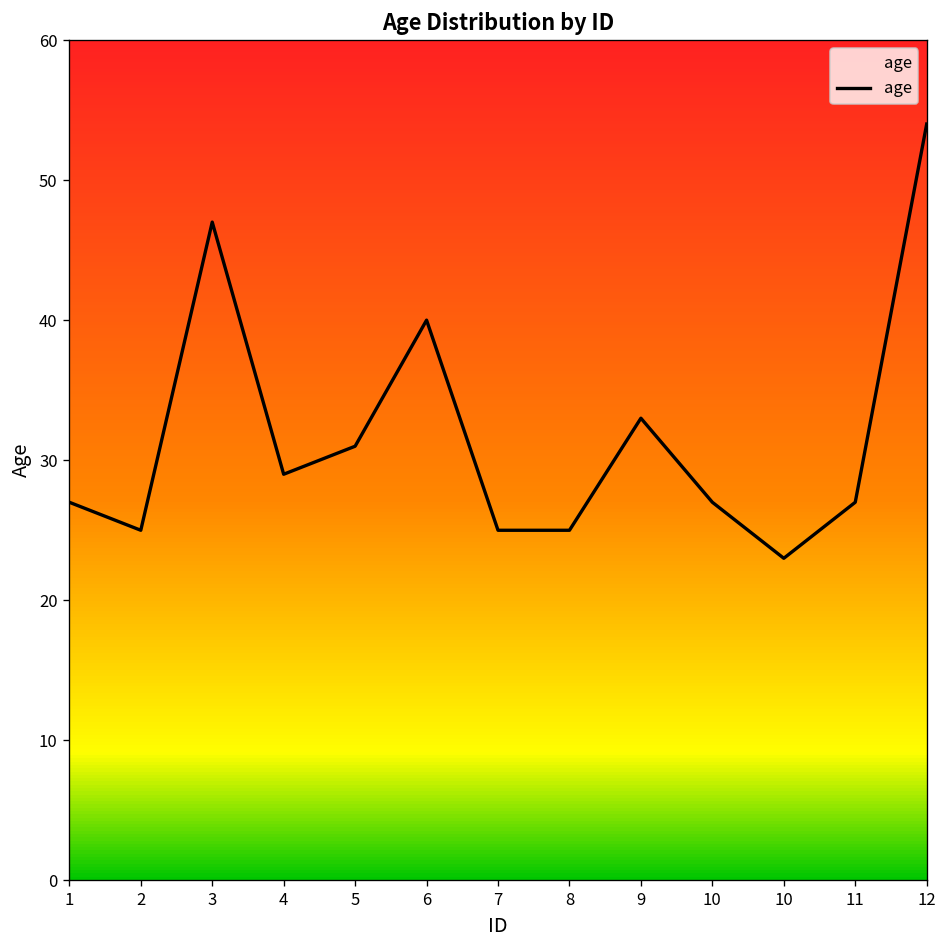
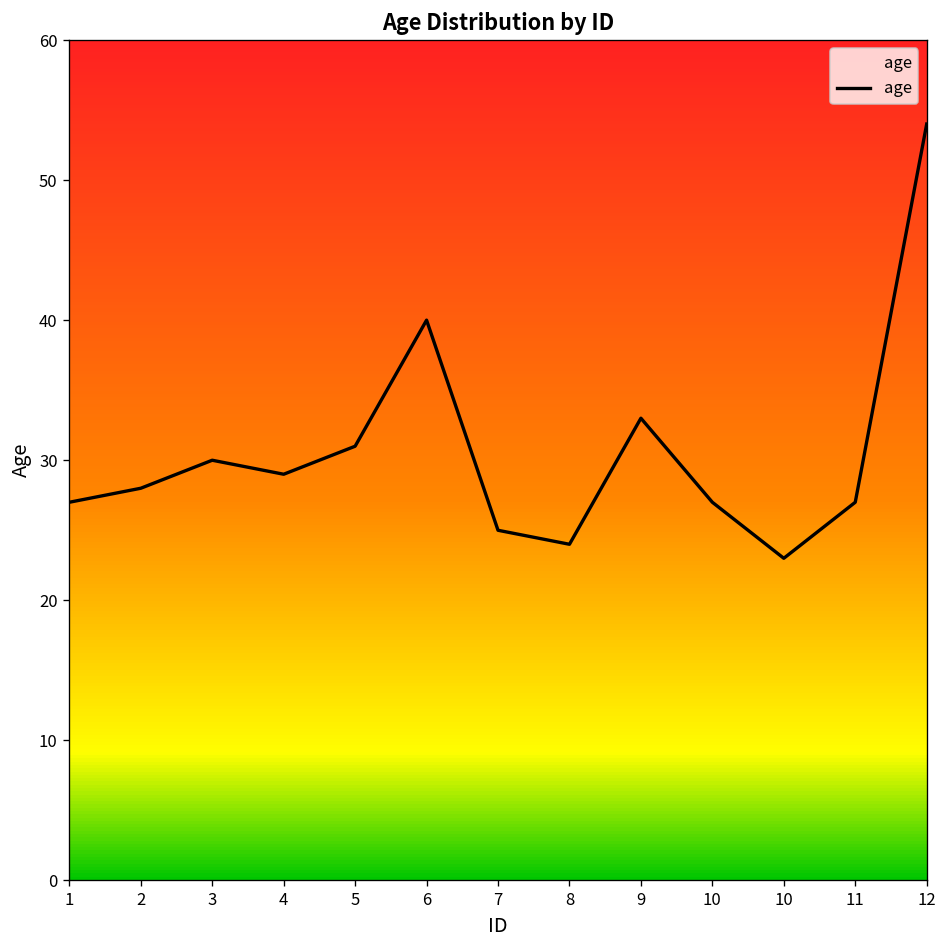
  {
    "1": 27,
-   "2": 25,
-   "3": 47,
+   "2": 28,
+   "3": 30,
    "4": 29,
    "5": 31,
    "6": 40,
    "7": 25,
-   "8": 25,
+   "8": 24,
    "9": 33,
    "11": 27,
    "12": 54
  }
